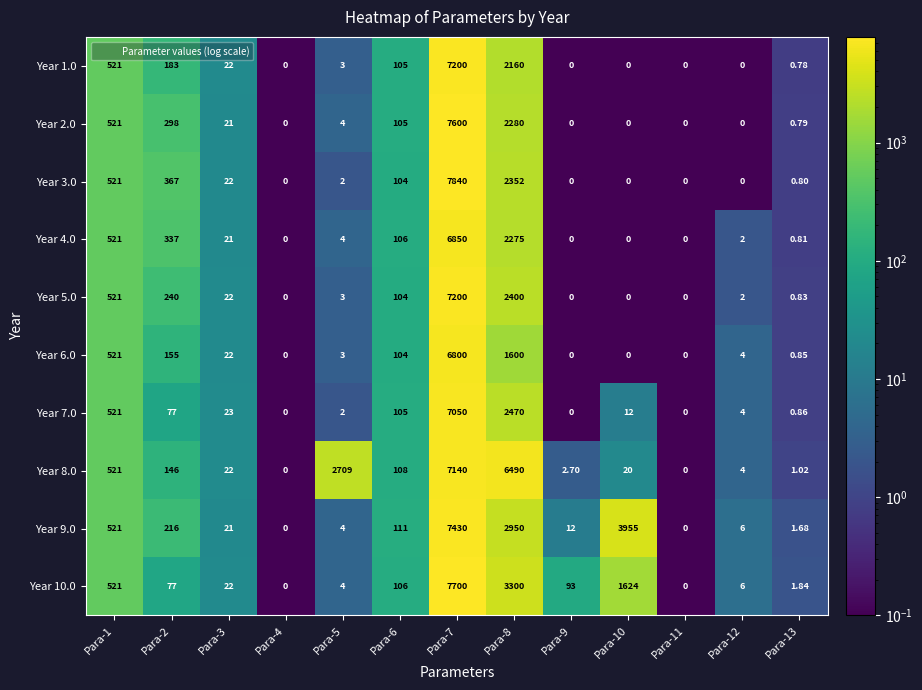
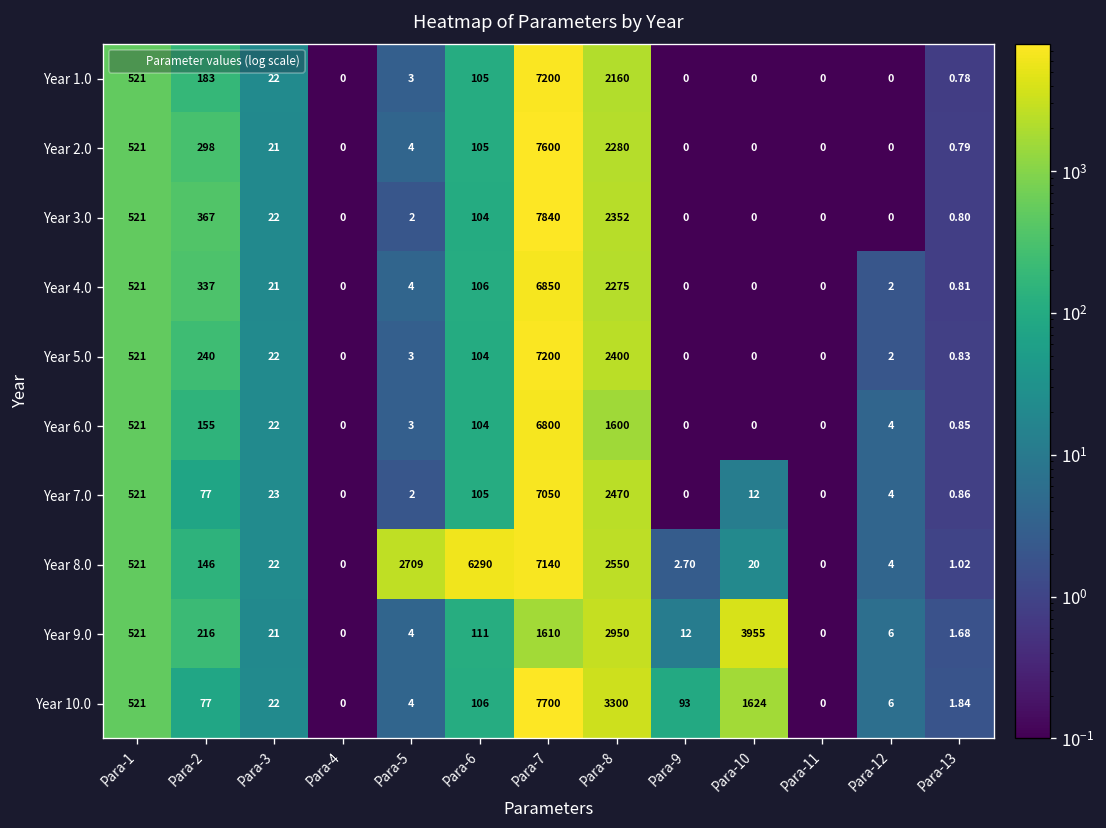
  {
    "Year 1.0": {
      "Para-1": 521,
      "Para-2": 183,
      "Para-3": 22,
      "Para-4": 0,
      "Para-5": 3,
      "Para-6": 105,
      "Para-7": 7200,
      "Para-8": 2160,
      "Para-9": 0,
      "Para-10": 0,
      "Para-11": 0,
      "Para-12": 0,
      "Para-13": 0.78
    },
    "Year 2.0": {
      "Para-1": 521,
      "Para-2": 298,
      "Para-3": 21,
      "Para-4": 0,
      "Para-5": 4,
      "Para-6": 105,
      "Para-7": 7600,
      "Para-8": 2280,
      "Para-9": 0,
      "Para-10": 0,
      "Para-11": 0,
      "Para-12": 0,
      "Para-13": 0.79
    },
    "Year 3.0": {
      "Para-1": 521,
      "Para-2": 367,
      "Para-3": 22,
      "Para-4": 0,
      "Para-5": 2,
      "Para-6": 104,
      "Para-7": 7840,
      "Para-8": 2352,
      "Para-9": 0,
      "Para-10": 0,
      "Para-11": 0,
      "Para-12": 0,
      "Para-13": 0.80
    },
    "Year 4.0": {
      "Para-1": 521,
      "Para-2": 337,
      "Para-3": 21,
      "Para-4": 0,
      "Para-5": 4,
      "Para-6": 106,
      "Para-7": 6850,
      "Para-8": 2275,
      "Para-9": 0,
      "Para-10": 0,
      "Para-11": 0,
      "Para-12": 2,
      "Para-13": 0.81
    },
    "Year 5.0": {
      "Para-1": 521,
      "Para-2": 240,
      "Para-3": 22,
      "Para-4": 0,
      "Para-5": 3,
      "Para-6": 104,
      "Para-7": 7200,
      "Para-8": 2400,
      "Para-9": 0,
      "Para-10": 0,
      "Para-11": 0,
      "Para-12": 2,
      "Para-13": 0.83
    },
    "Year 6.0": {
      "Para-1": 521,
      "Para-2": 155,
      "Para-3": 22,
      "Para-4": 0,
      "Para-5": 3,
      "Para-6": 104,
      "Para-7": 6800,
      "Para-8": 1600,
      "Para-9": 0,
      "Para-10": 0,
      "Para-11": 0,
      "Para-12": 4,
      "Para-13": 0.85
    },
    "Year 7.0": {
      "Para-1": 521,
      "Para-2": 77,
      "Para-3": 23,
      "Para-4": 0,
      "Para-5": 2,
      "Para-6": 105,
      "Para-7": 7050,
      "Para-8": 2470,
      "Para-9": 0,
      "Para-10": 12,
      "Para-11": 0,
      "Para-12": 4,
      "Para-13": 0.86
    },
    "Year 8.0": {
      "Para-1": 521,
      "Para-2": 146,
      "Para-3": 22,
      "Para-4": 0,
      "Para-5": 2709,
-     "Para-6": 108,
+     "Para-6": 6290,
      "Para-7": 7140,
-     "Para-8": 6490,
+     "Para-8": 2550,
      "Para-9": 2.70,
      "Para-10": 20,
      "Para-11": 0,
      "Para-12": 4,
      "Para-13": 1.02
    },
    "Year 9.0": {
      "Para-1": 521,
      "Para-2": 216,
      "Para-3": 21,
      "Para-4": 0,
      "Para-5": 4,
      "Para-6": 111,
-     "Para-7": 7430,
+     "Para-7": 1610,
      "Para-8": 2950,
      "Para-9": 12,
      "Para-10": 3955,
      "Para-11": 0,
      "Para-12": 6,
      "Para-13": 1.68
    },
    "Year 10.0": {
      "Para-1": 521,
      "Para-2": 77,
      "Para-3": 22,
      "Para-4": 0,
      "Para-5": 4,
      "Para-6": 106,
      "Para-7": 7700,
      "Para-8": 3300,
      "Para-9": 93,
      "Para-10": 1624,
      "Para-11": 0,
      "Para-12": 6,
      "Para-13": 1.84
    }
  }
